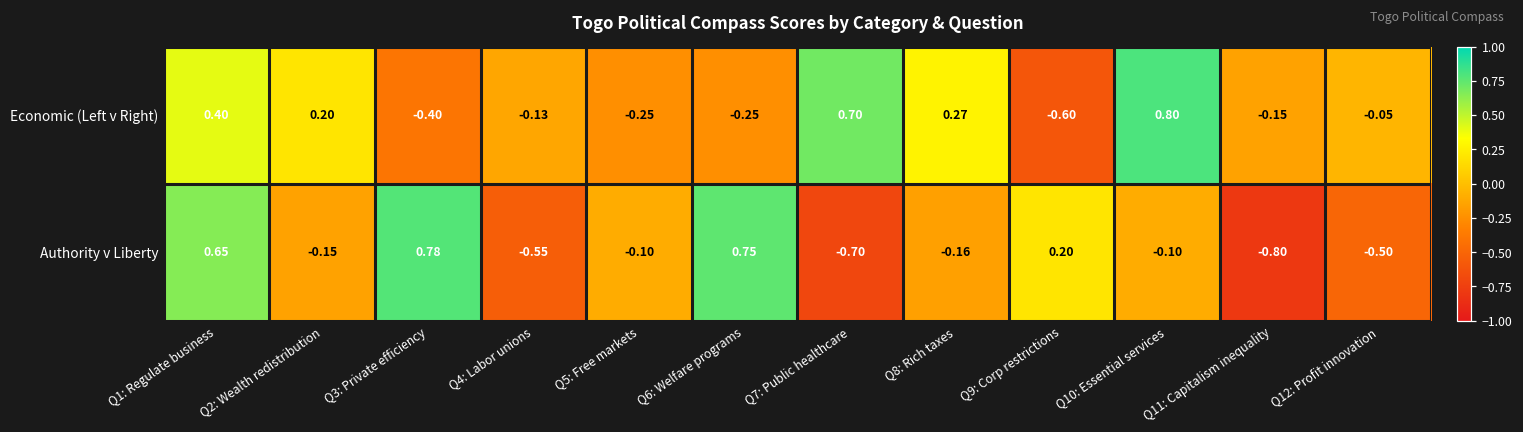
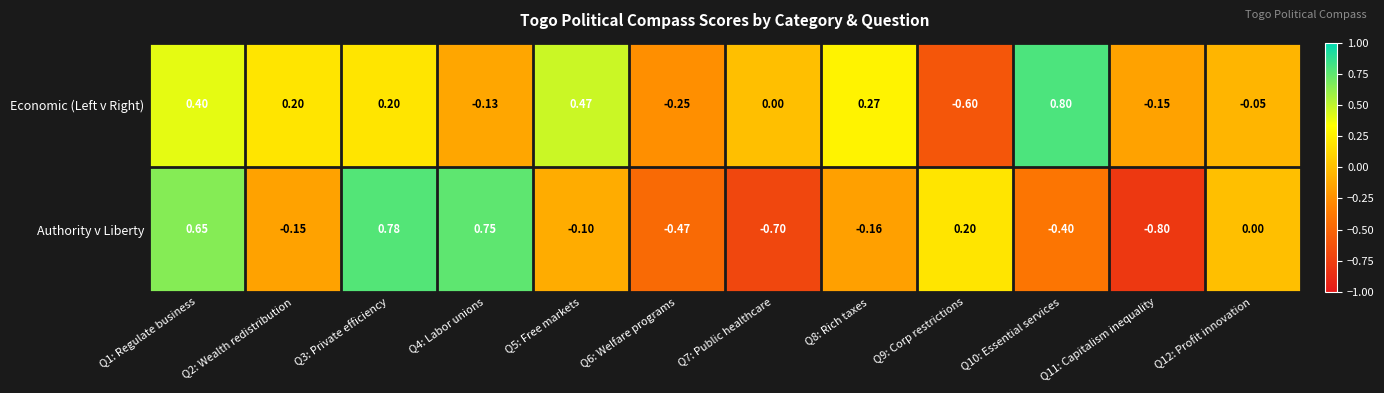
  {
    "Economic (Left v Right)": {
      "Q1: Regulate business": 0.40,
      "Q2: Wealth redistribution": 0.20,
-     "Q3: Private efficiency": -0.40,
+     "Q3: Private efficiency": 0.20,
      "Q4: Labor unions": -0.13,
-     "Q5: Free markets": -0.25,
+     "Q5: Free markets": 0.47,
      "Q6: Welfare programs": -0.25,
-     "Q7: Public healthcare": 0.70,
+     "Q7: Public healthcare": 0.00,
      "Q8: Rich taxes": 0.27,
      "Q9: Corp restrictions": -0.60,
      "Q10: Essential services": 0.80,
      "Q11: Capitalism inequality": -0.15,
      "Q12: Profit innovation": -0.05
    },
    "Authority v Liberty": {
      "Q1: Regulate business": 0.65,
      "Q2: Wealth redistribution": -0.15,
      "Q3: Private efficiency": 0.78,
-     "Q4: Labor unions": -0.55,
+     "Q4: Labor unions": 0.75,
      "Q5: Free markets": -0.10,
-     "Q6: Welfare programs": 0.75,
+     "Q6: Welfare programs": -0.47,
      "Q7: Public healthcare": -0.70,
      "Q8: Rich taxes": -0.16,
      "Q9: Corp restrictions": 0.20,
-     "Q10: Essential services": -0.10,
+     "Q10: Essential services": -0.40,
      "Q11: Capitalism inequality": -0.80,
-     "Q12: Profit innovation": -0.50
+     "Q12: Profit innovation": 0.00
    }
  }
